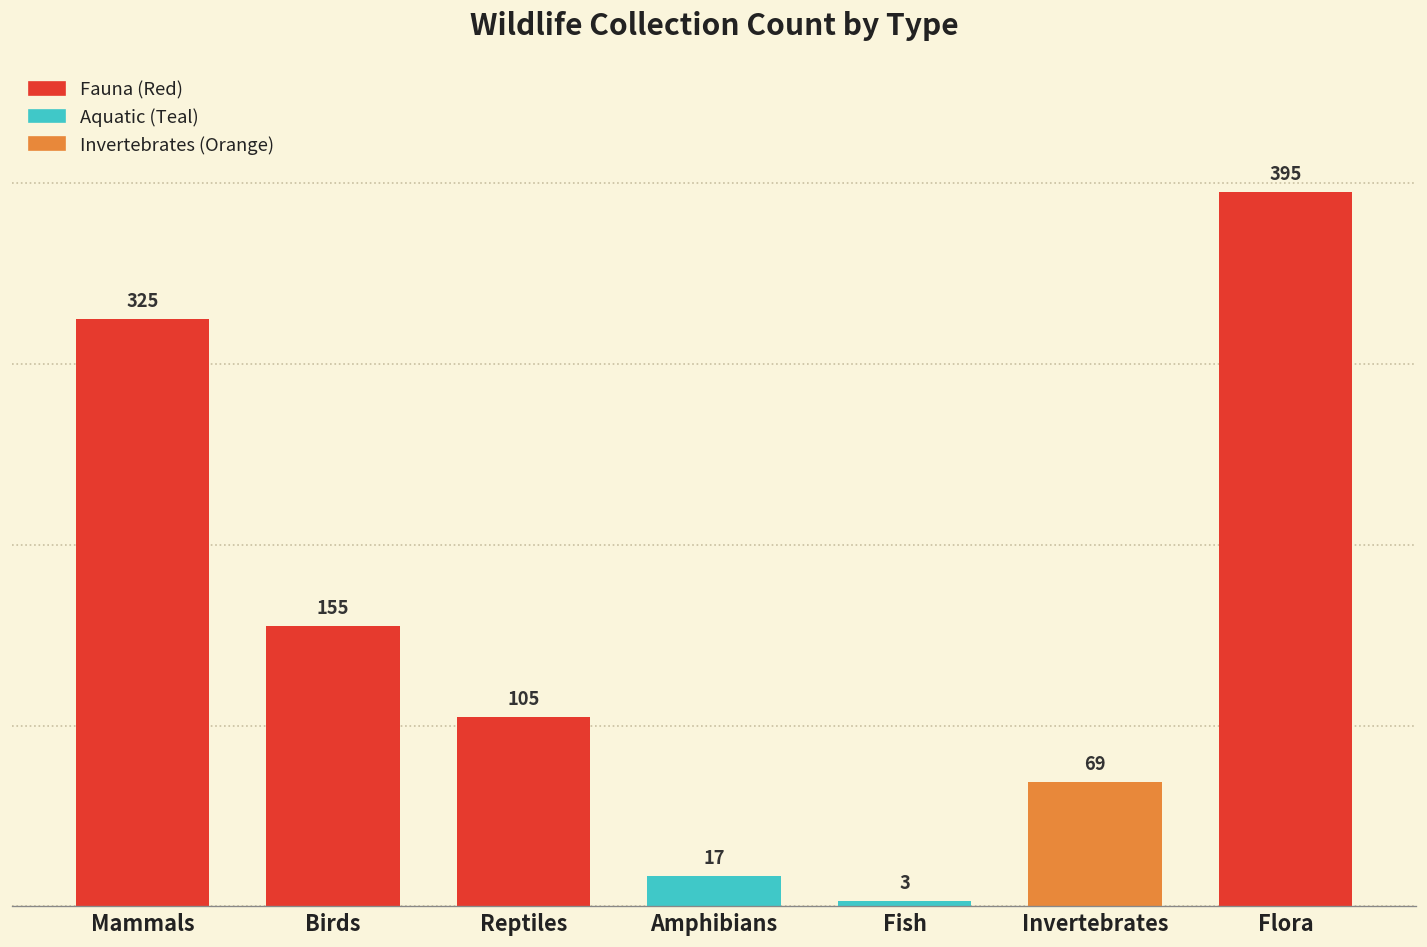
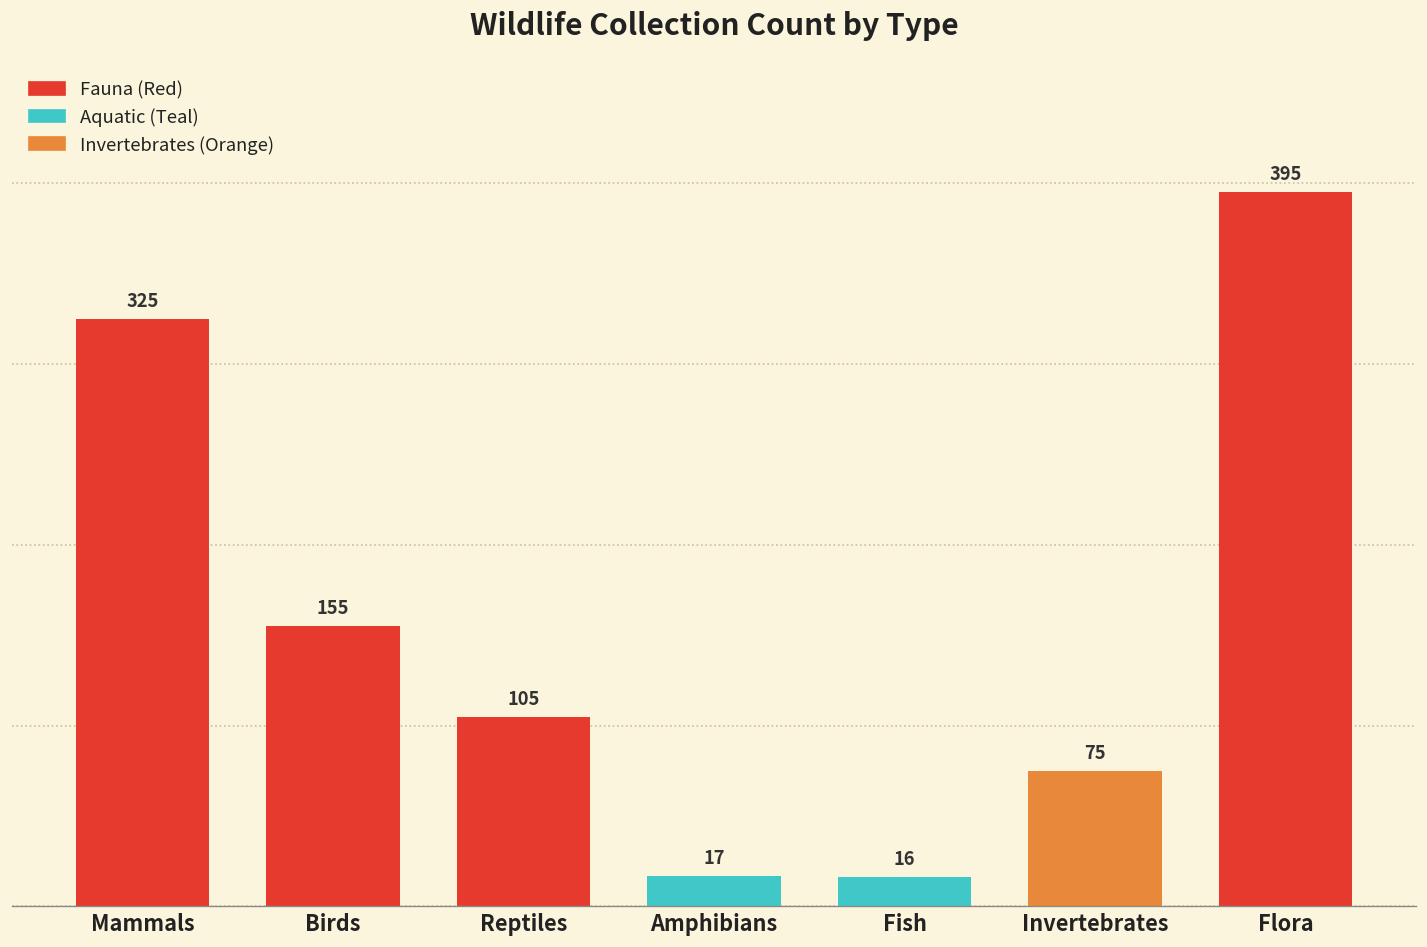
  {
    "Mammals": 325,
    "Birds": 155,
    "Reptiles": 105,
    "Amphibians": 17,
-   "Fish": 3,
-   "Invertebrates": 69,
+   "Fish": 16,
+   "Invertebrates": 75,
    "Flora": 395
  }
